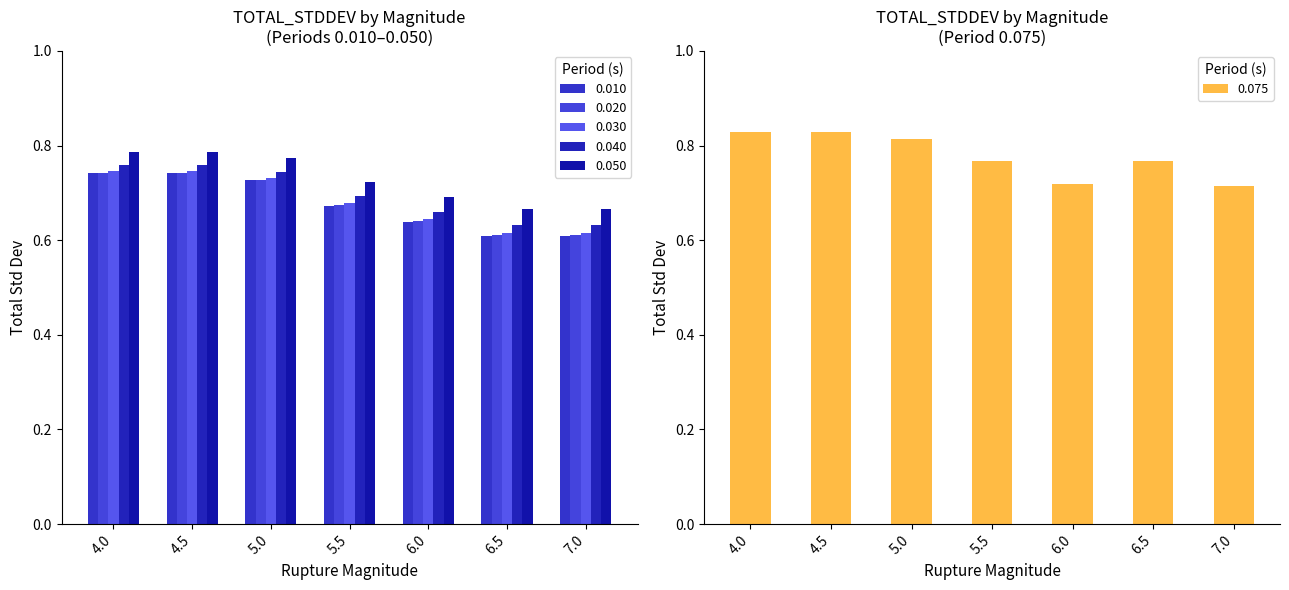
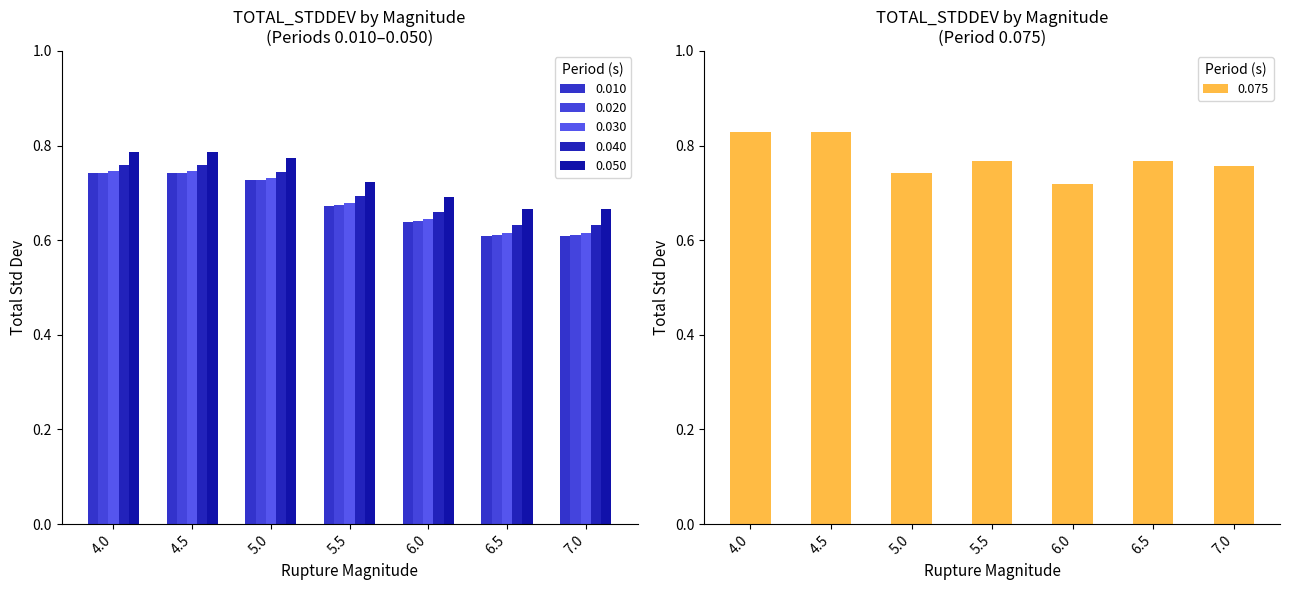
  {
    "TOTAL_STDDEV by Magnitude (Period 0.075)": {
      "4.0": 0.83,
      "4.5": 0.83,
-     "5.0": 0.81,
+     "5.0": 0.74,
      "5.5": 0.77,
      "6.0": 0.72,
      "6.5": 0.77,
-     "7.0": 0.71
+     "7.0": 0.76
    }
  }
